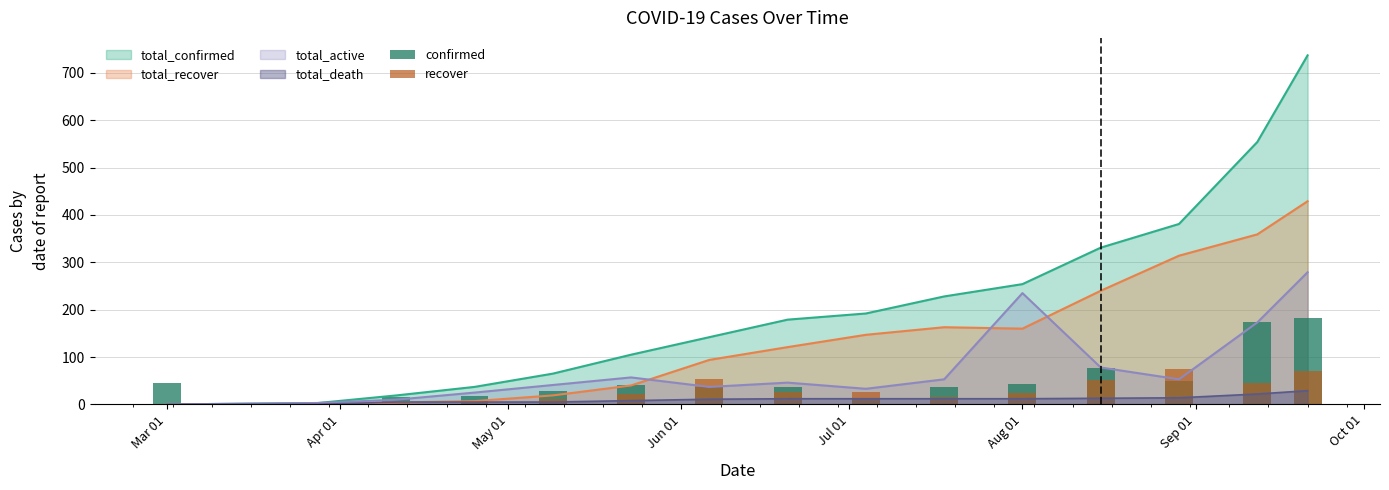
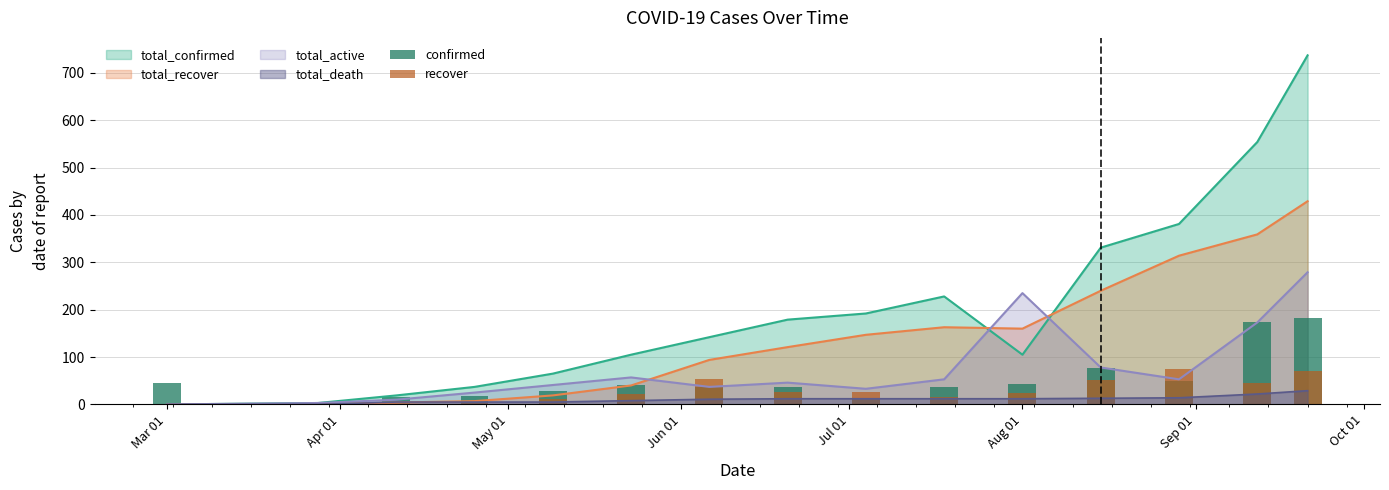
  {
    "confirmed": {
      "Mar 01": 50,
      "Aug 01": 40
    },
    "total_confirmed": {
-     "Aug 01": 250
+     "Aug 01": 110
    },
    "recover": {
      "Mar 01": 0
    },
    "total_recover": {
      "Aug 01": 160
    },
    "total_active": {
      "Aug 01": 240
    },
    "total_death": {
      "Aug 01": 10
    }
  }
